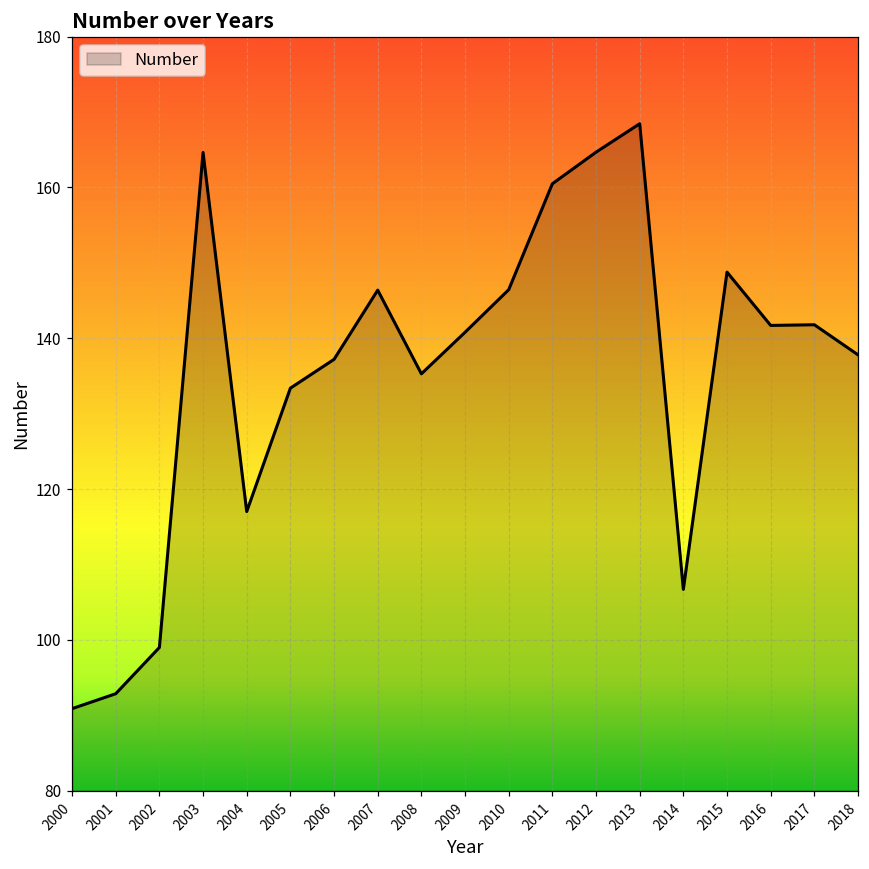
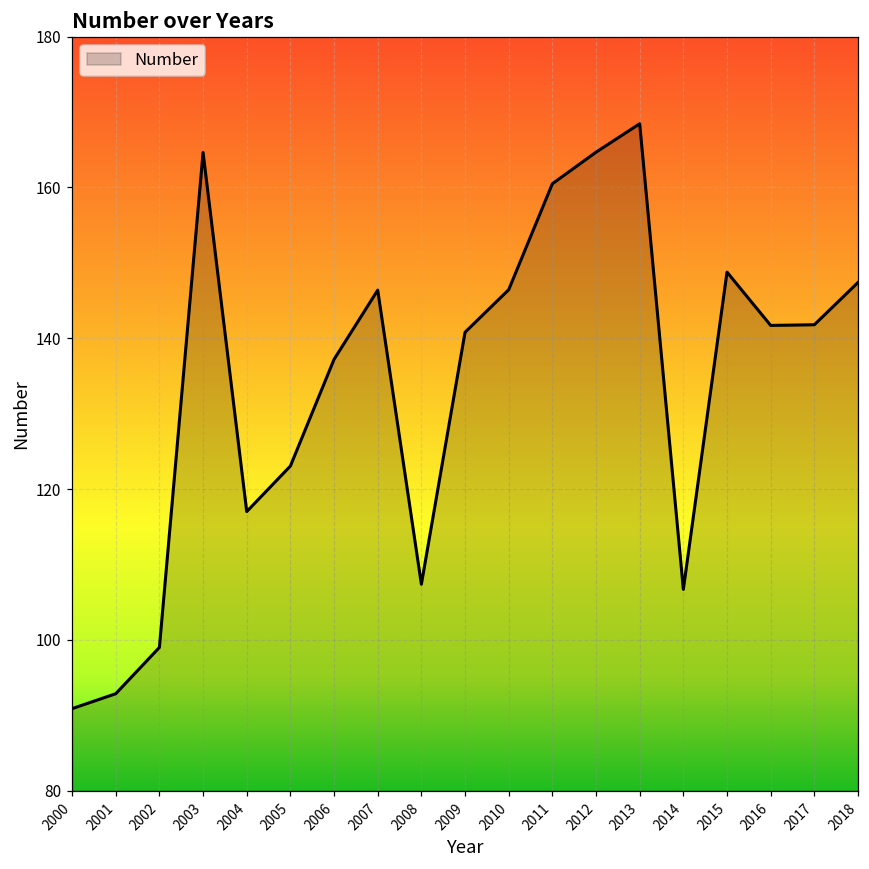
  {
    "2000": 91,
    "2001": 93,
    "2002": 99,
    "2003": 165,
    "2004": 117,
-   "2005": 133,
+   "2005": 123,
    "2006": 137,
    "2007": 146,
-   "2008": 135,
+   "2008": 107,
    "2009": 141,
    "2010": 146,
    "2011": 160,
    "2012": 165,
    "2013": 168,
    "2014": 107,
    "2015": 149,
    "2016": 142,
    "2017": 142,
-   "2018": 138
+   "2018": 147
  }
